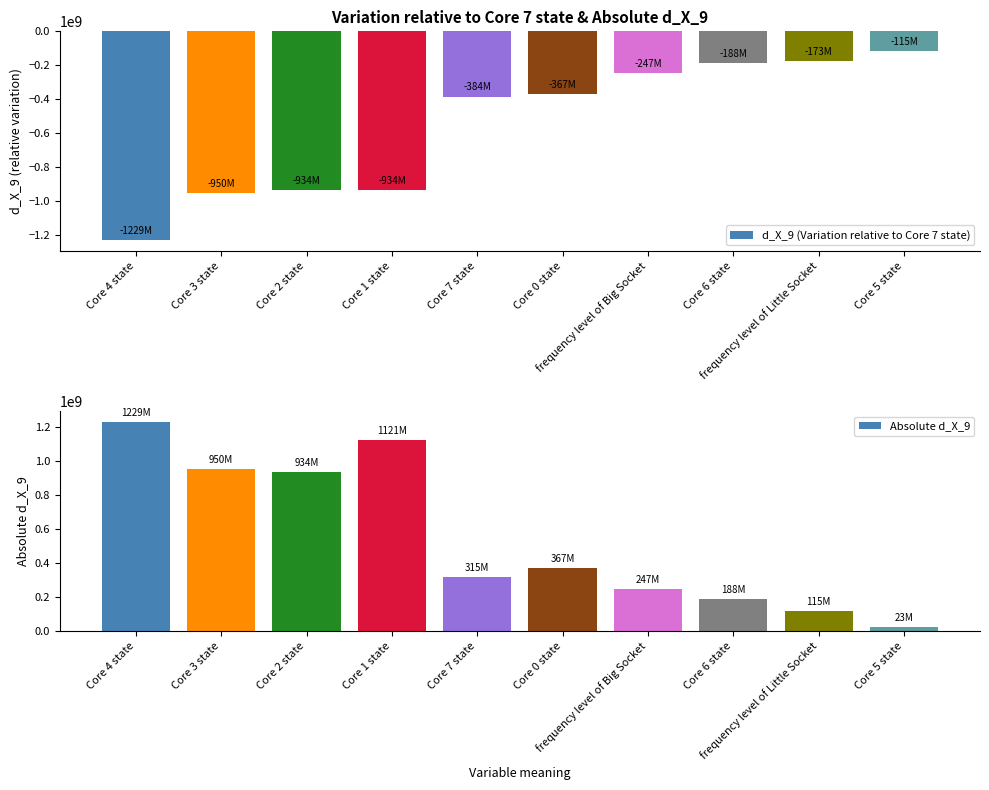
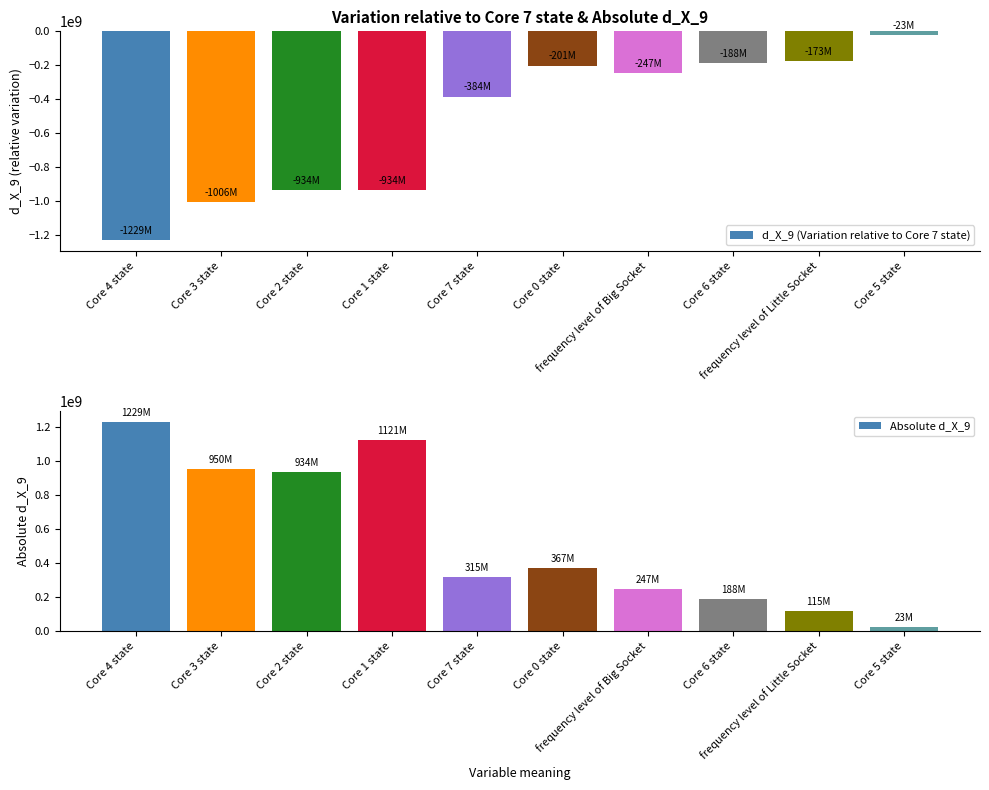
  {
    "Variation relative to Core 7 state & Absolute d_X_9": {
      "Core 4 state": "-1229M",
-     "Core 3 state": "-950M",
+     "Core 3 state": "-1006M",
      "Core 2 state": "-934M",
      "Core 1 state": "-934M",
      "Core 7 state": "-384M",
-     "Core 0 state": "-367M",
+     "Core 0 state": "-201M",
      "frequency level of Big Socket": "-247M",
      "Core 6 state": "-188M",
      "frequency level of Little Socket": "-173M",
-     "Core 5 state": "-115M"
+     "Core 5 state": "-23M"
    }
  }
